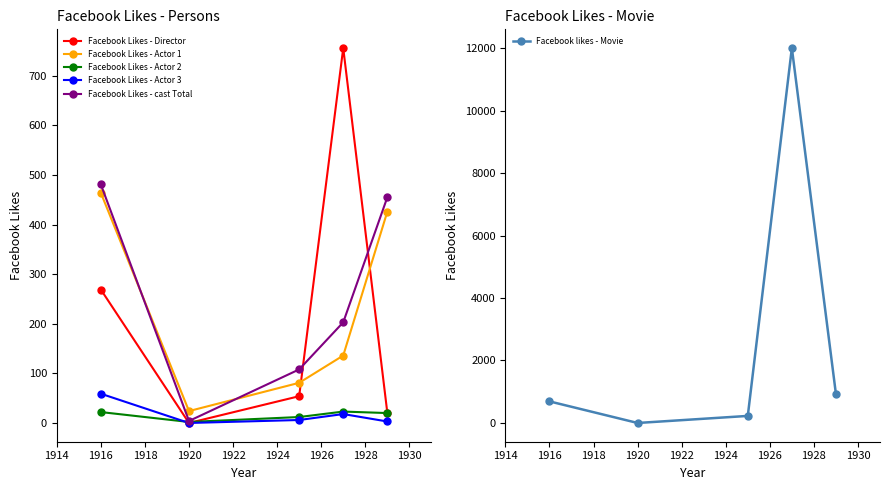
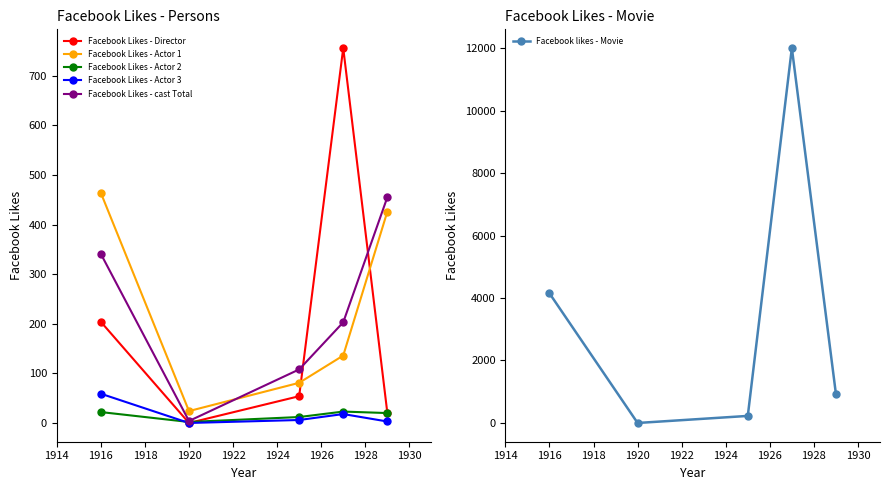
  {
    "Facebook Likes - Persons": {
      "Facebook Likes - Director": {
-       "1916": 270
+       "1916": 200
      },
      "Facebook Likes - Actor 1": {
        "1916": 460,
        "1920": 20
      },
      "Facebook Likes - Actor 2": {
        "1916": 20
      },
      "Facebook Likes - Actor 3": {
        "1916": 60
      },
      "Facebook Likes - cast Total": {
-       "1916": 480
+       "1916": 340
      }
    },
    "Facebook Likes - Movie": {
-     "1916": 700,
+     "1916": 4200,
      "1920": 0
    }
  }
